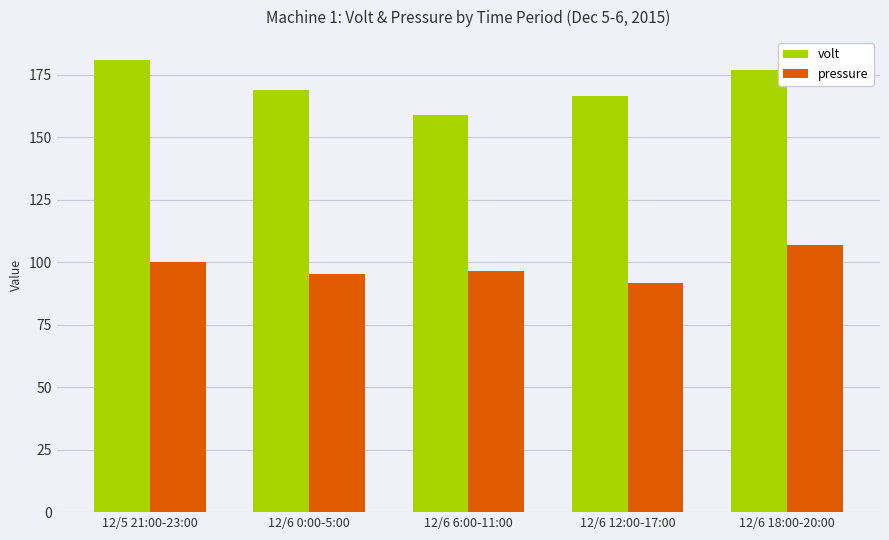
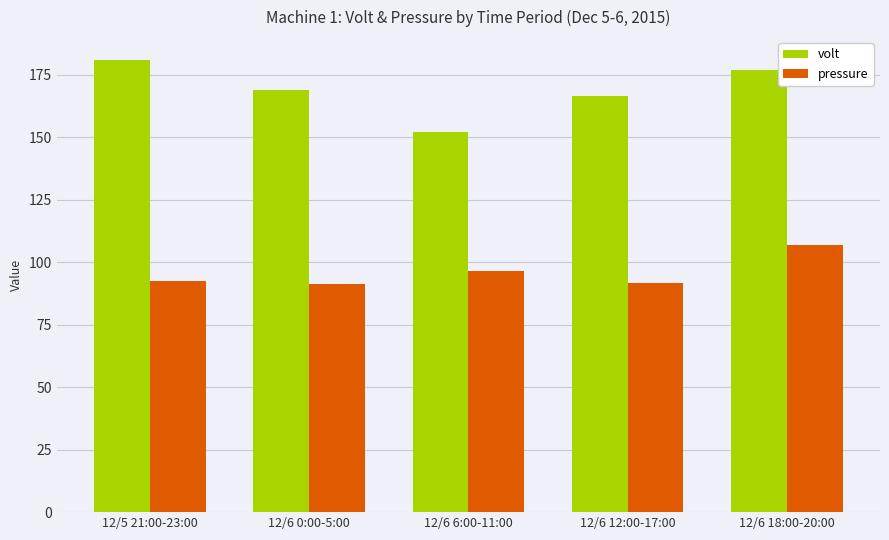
  {
    "volt": {
      "12/5 21:00-23:00": 181,
      "12/6 0:00-5:00": 169,
-     "12/6 6:00-11:00": 159,
+     "12/6 6:00-11:00": 152,
      "12/6 12:00-17:00": 166,
      "12/6 18:00-20:00": 177
    },
    "pressure": {
-     "12/5 21:00-23:00": 100,
-     "12/6 0:00-5:00": 95,
+     "12/5 21:00-23:00": 92,
+     "12/6 0:00-5:00": 91,
      "12/6 6:00-11:00": 96,
      "12/6 12:00-17:00": 92,
      "12/6 18:00-20:00": 107
    }
  }
